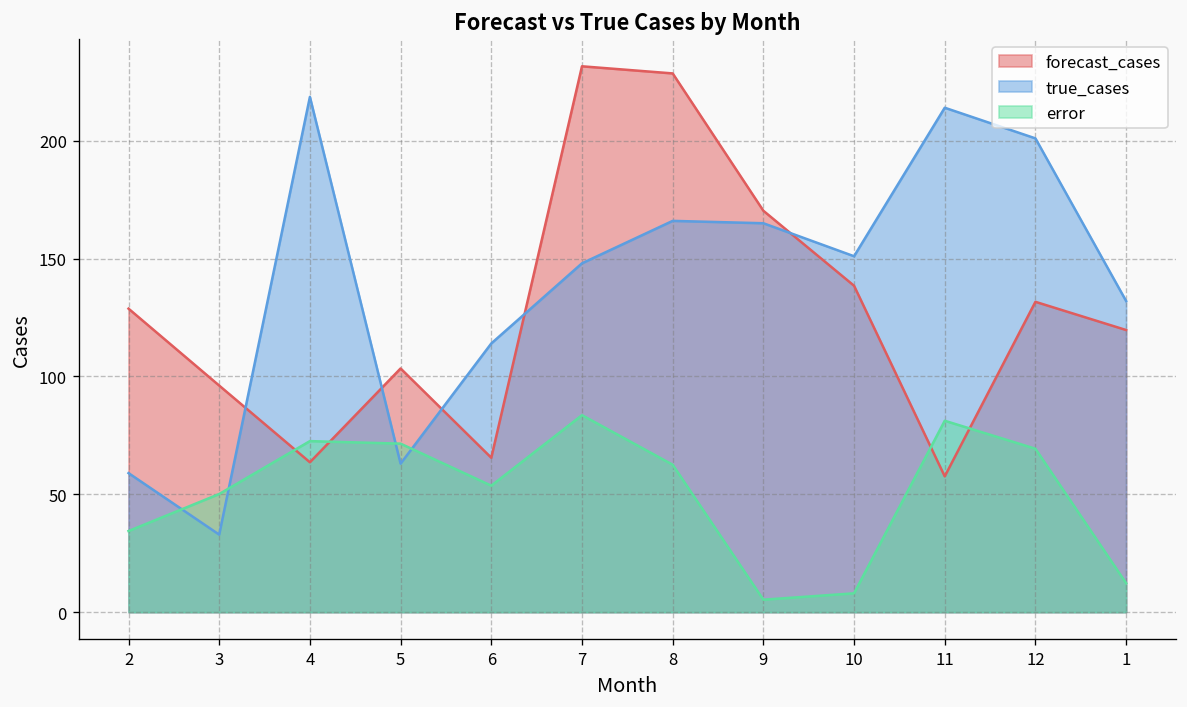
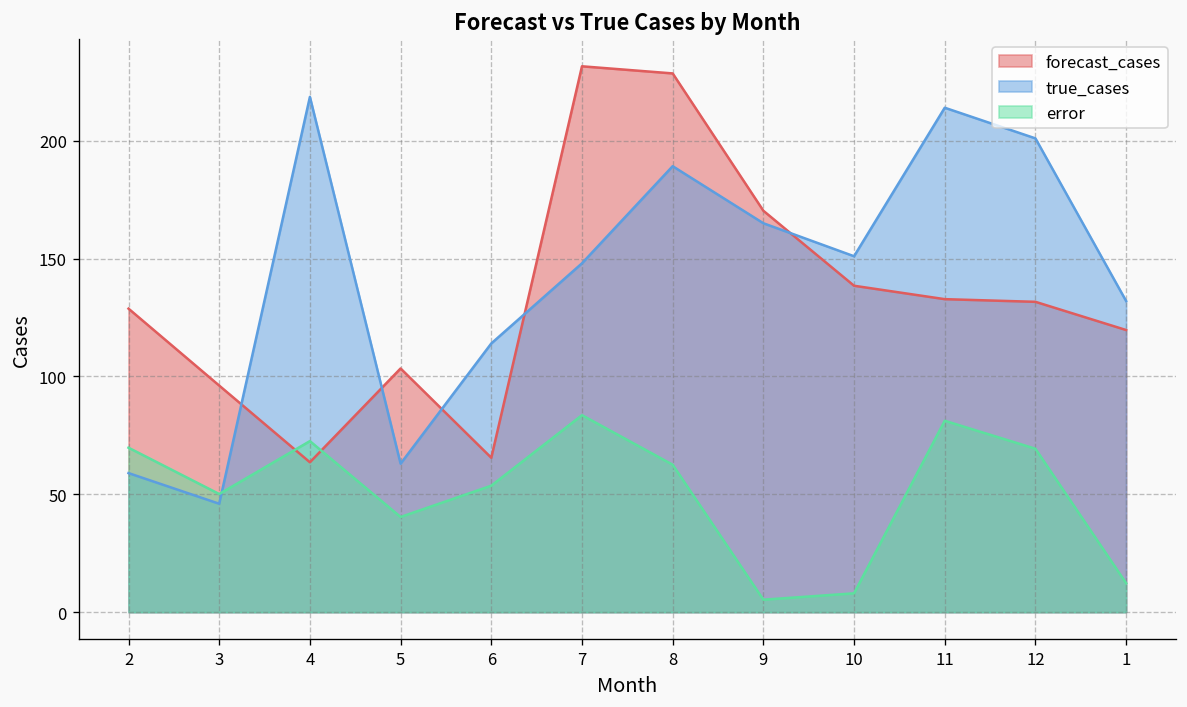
  {
    "forecast_cases": {
      "2": 129,
      "3": 96,
      "4": 64,
      "5": 103,
      "6": 66,
      "7": 232,
      "8": 229,
      "9": 170,
      "10": 138,
-     "11": 58,
+     "11": 133,
      "12": 132,
      "1": 120
    },
    "true_cases": {
      "2": 59,
-     "3": 33,
+     "3": 46,
      "4": 219,
      "5": 63,
      "6": 114,
      "7": 148,
-     "8": 166,
+     "8": 189,
      "9": 165,
      "10": 151,
      "11": 214,
      "12": 201,
      "1": 132
    },
    "error": {
-     "2": 34,
+     "2": 70,
      "3": 50,
      "4": 73,
-     "5": 71,
+     "5": 40,
      "6": 54,
      "7": 84,
      "8": 63,
      "9": 5,
      "10": 8,
      "11": 81,
      "12": 69,
      "1": 12
    }
  }
